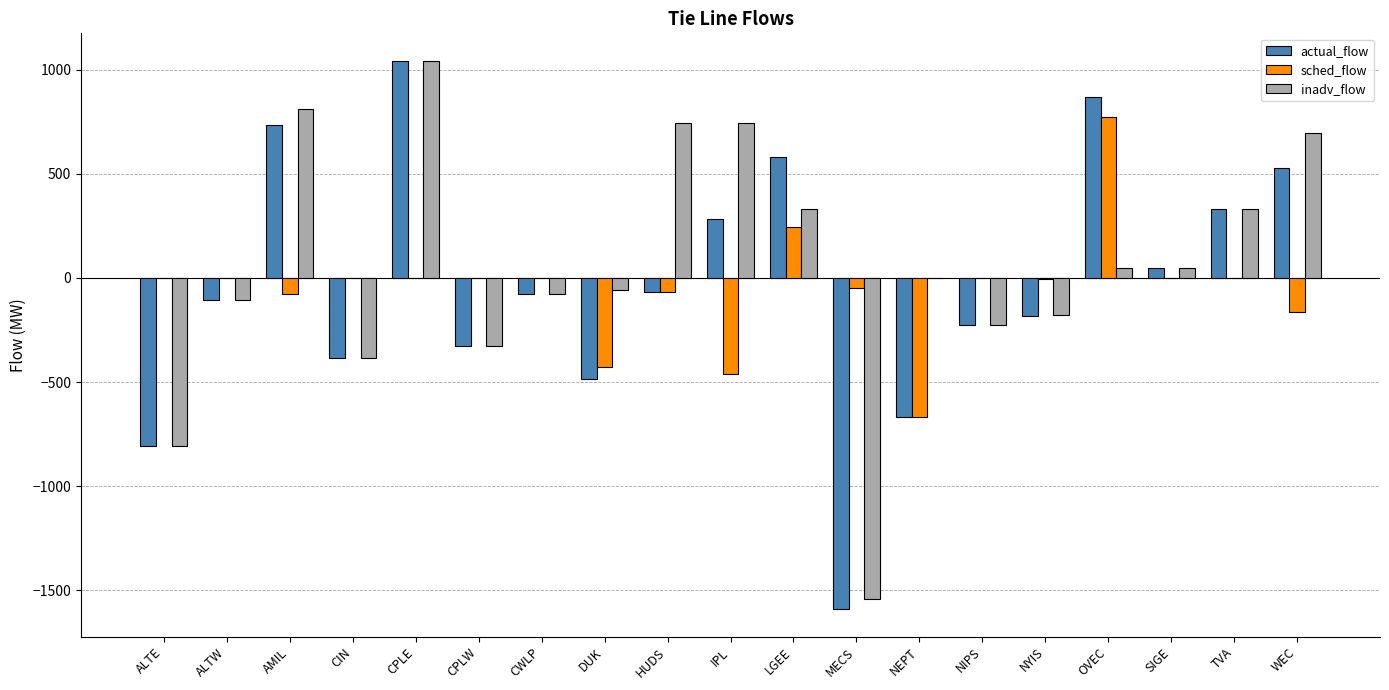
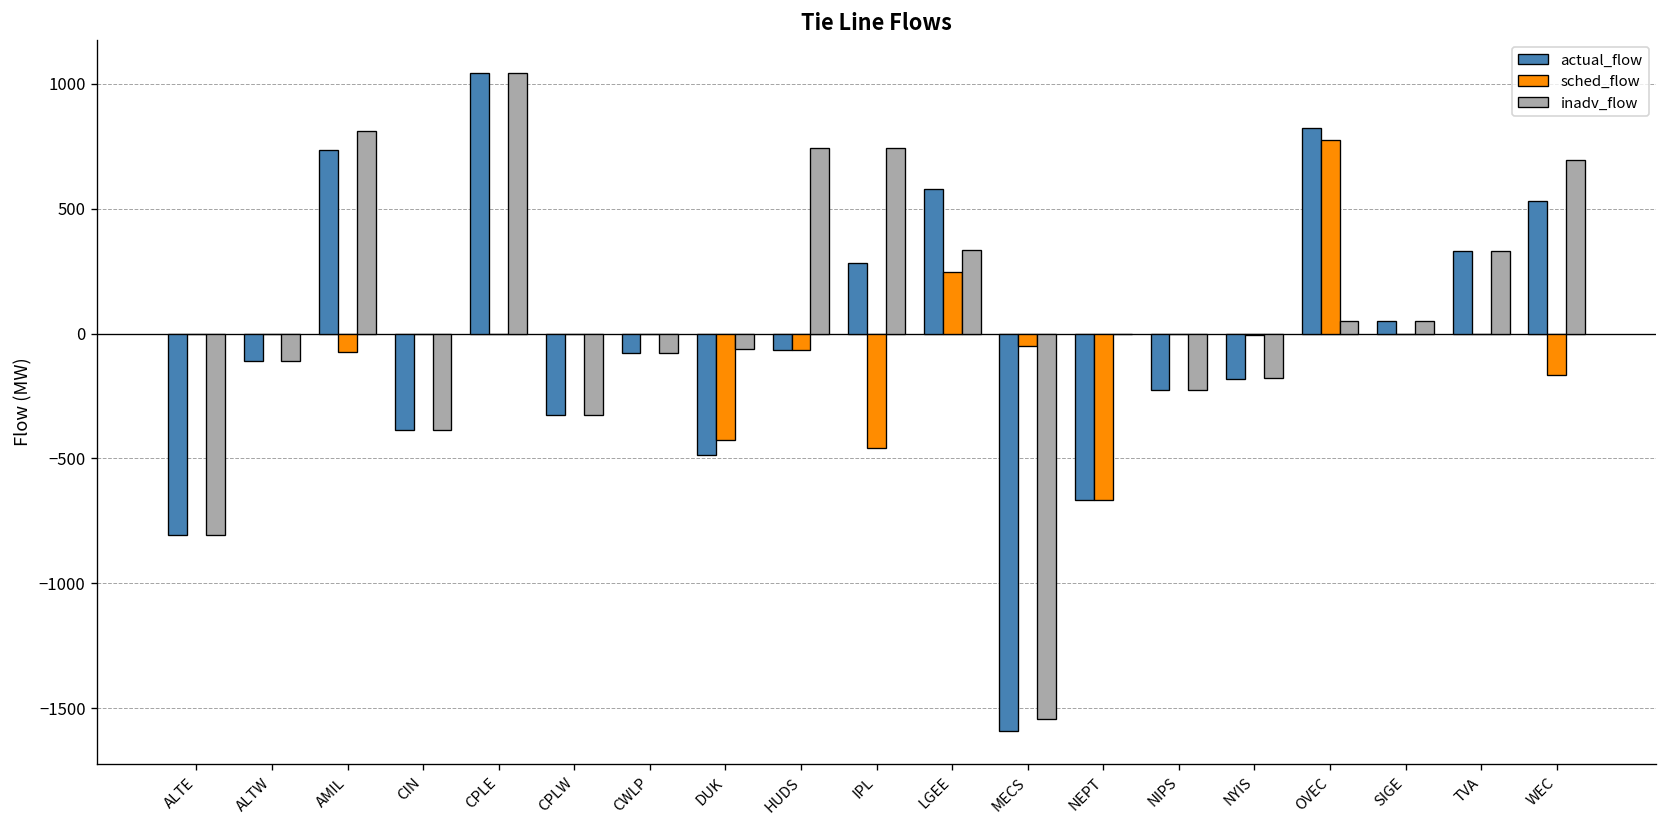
  {
    "actual_flow": {
      "ALTE": -810,
      "ALTW": -110,
      "AMIL": 740,
      "CIN": -390,
      "CPLE": 1040,
      "CPLW": -330,
      "CWLP": -80,
      "DUK": -490,
      "HUDS": -70,
      "IPL": 280,
      "LGEE": 580,
      "MECS": -1590,
      "NEPT": -670,
      "NIPS": -230,
      "NYIS": -180,
-     "OVEC": 870,
+     "OVEC": 820,
      "SIGE": 50,
      "TVA": 330,
      "WEC": 530
    },
    "sched_flow": {
      "ALTE": 0,
      "ALTW": 0,
      "AMIL": -80,
      "CIN": 0,
      "CPLE": 0,
      "CPLW": 0,
      "CWLP": 0,
      "DUK": -430,
      "HUDS": -70,
      "IPL": -460,
      "LGEE": 250,
      "MECS": -50,
      "NEPT": -670,
      "NIPS": 0,
      "OVEC": 770,
      "SIGE": 0,
      "TVA": 0,
      "WEC": -170
    },
    "inadv_flow": {
      "ALTE": -810,
      "ALTW": -110,
      "AMIL": 810,
      "CIN": -390,
      "CPLE": 1040,
      "CPLW": -330,
      "CWLP": -80,
      "DUK": -60,
      "HUDS": 740,
      "IPL": 740,
      "LGEE": 330,
      "MECS": -1540,
      "NEPT": 0,
      "NIPS": -230,
      "NYIS": -180,
      "OVEC": 50,
      "SIGE": 50,
      "TVA": 330,
      "WEC": 700
    }
  }
